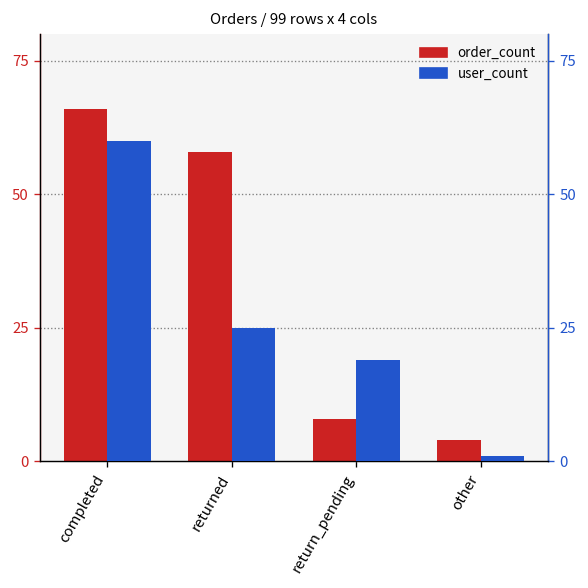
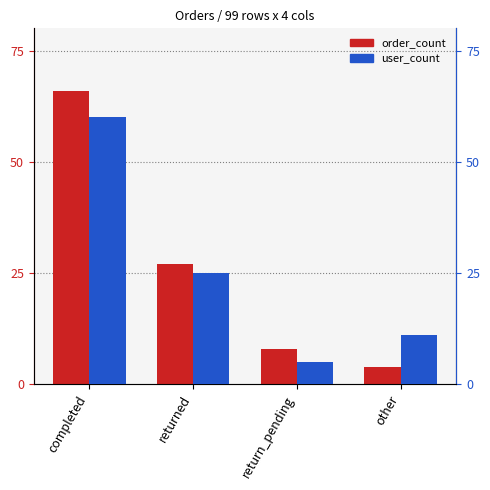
  {
    "order_count": {
      "completed": 66,
-     "returned": 58,
+     "returned": 27,
      "return_pending": 8,
      "other": 4
    },
    "user_count": {
      "completed": 60,
      "returned": 25,
-     "return_pending": 19,
-     "other": 1
+     "return_pending": 5,
+     "other": 11
    }
  }
